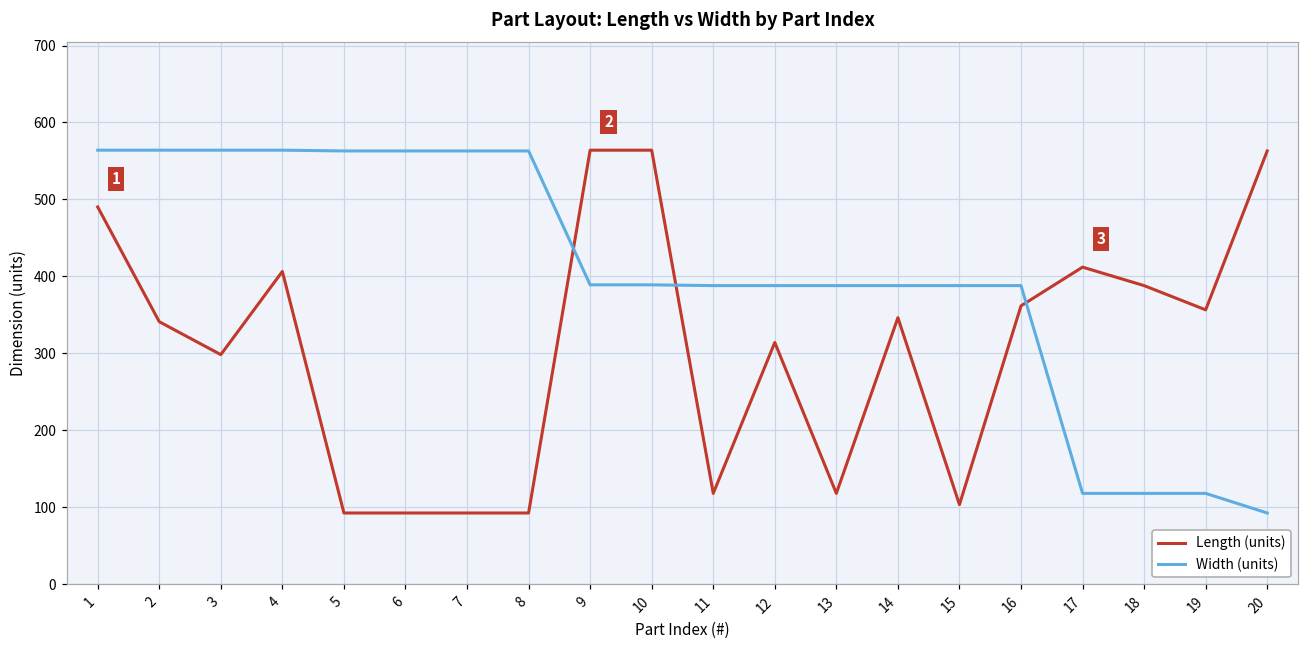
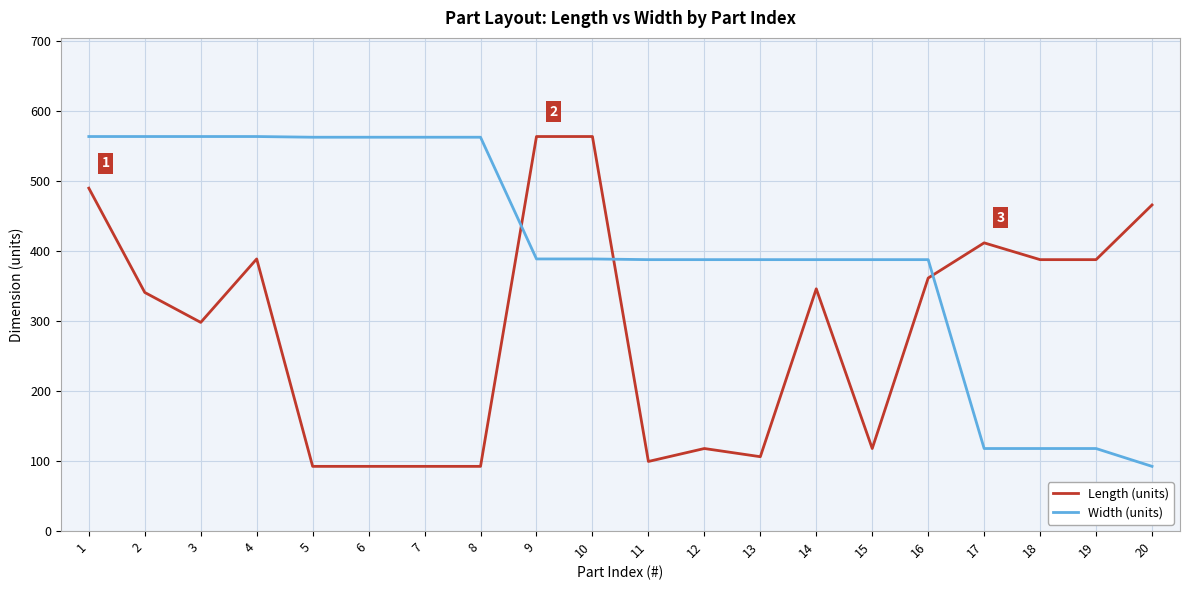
  {
    "Length (units)": {
      "2": 340,
      "3": 300,
-     "4": 410,
+     "4": 390,
      "5": 90,
      "6": 90,
      "7": 90,
      "8": 90,
      "10": 560,
-     "11": 120,
-     "12": 310,
-     "13": 120,
+     "11": 100,
+     "12": 120,
+     "13": 110,
      "14": 350,
-     "15": 100,
+     "15": 120,
      "16": 360,
      "18": 390,
-     "19": 360,
-     "20": 560
+     "19": 390,
+     "20": 470
    },
    "Width (units)": {
      "1": 560,
      "2": 560,
      "3": 560,
      "4": 560,
      "5": 560,
      "6": 560,
      "7": 560,
      "8": 560,
      "9": 390,
      "10": 390,
      "11": 390,
      "12": 390,
      "13": 390,
      "14": 390,
      "15": 390,
      "16": 390,
      "17": 120,
      "18": 120,
      "19": 120,
      "20": 90
    }
  }
